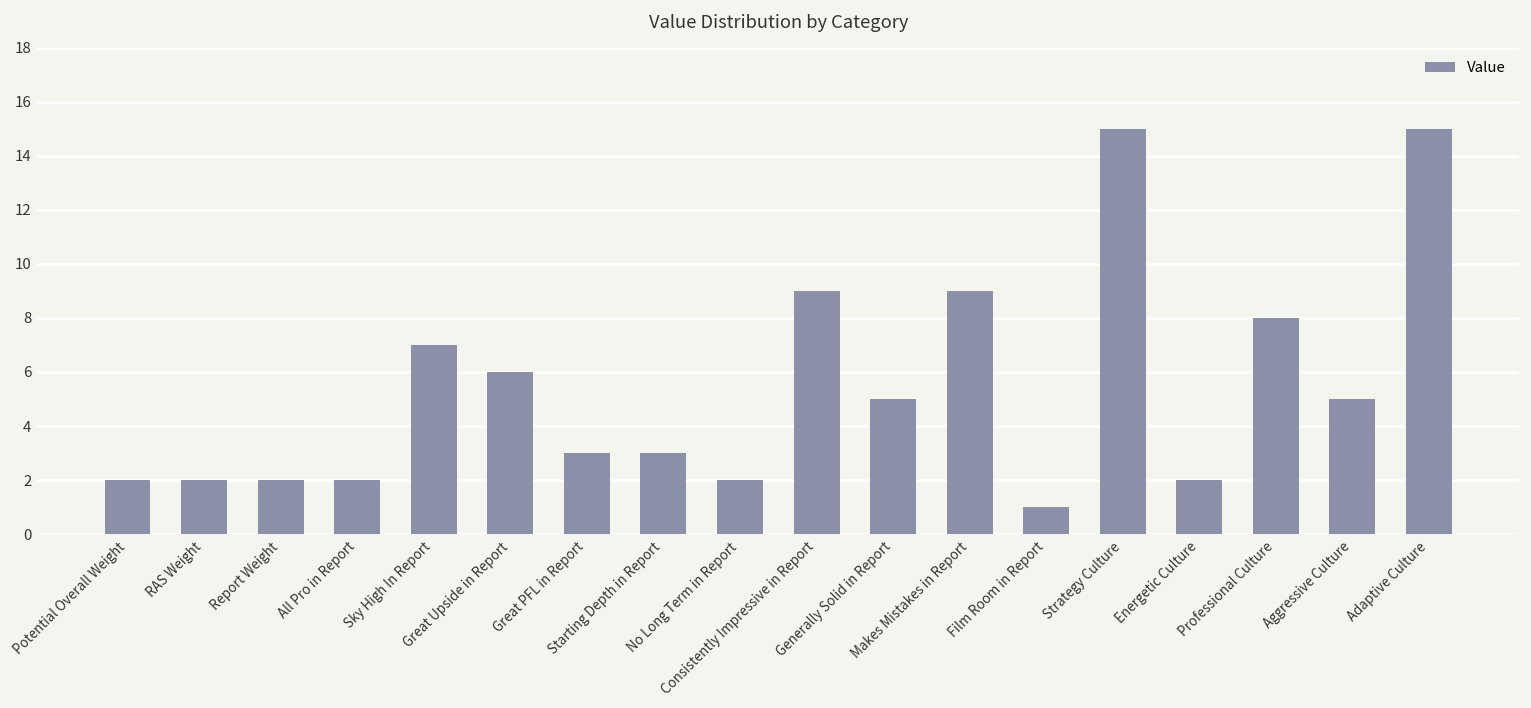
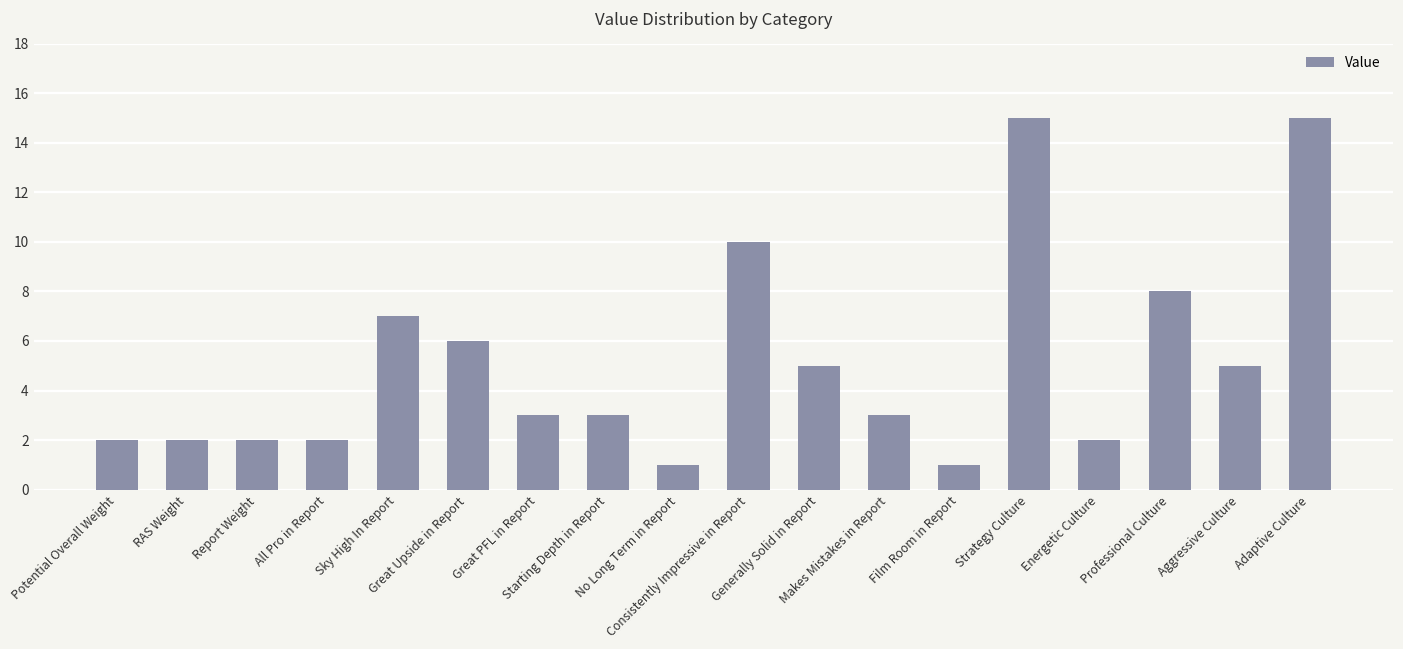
  {
    "Potential Overall Weight": 2,
    "RAS Weight": 2,
    "Report Weight": 2,
    "All Pro in Report": 2,
    "Sky High In Report": 7,
    "Great Upside in Report": 6,
    "Great PFL in Report": 3,
    "Starting Depth in Report": 3,
-   "No Long Term in Report": 2,
-   "Consistently Impressive in Report": 9,
+   "No Long Term in Report": 1,
+   "Consistently Impressive in Report": 10,
    "Generally Solid in Report": 5,
-   "Makes Mistakes in Report": 9,
+   "Makes Mistakes in Report": 3,
    "Film Room in Report": 1,
    "Strategy Culture": 15,
    "Energetic Culture": 2,
    "Professional Culture": 8,
    "Aggressive Culture": 5,
    "Adaptive Culture": 15
  }
